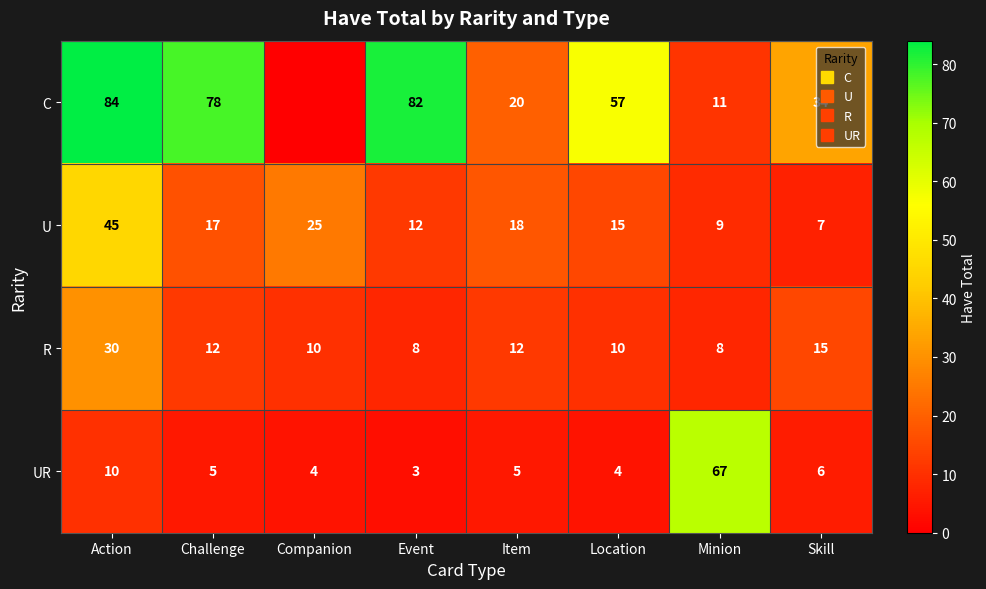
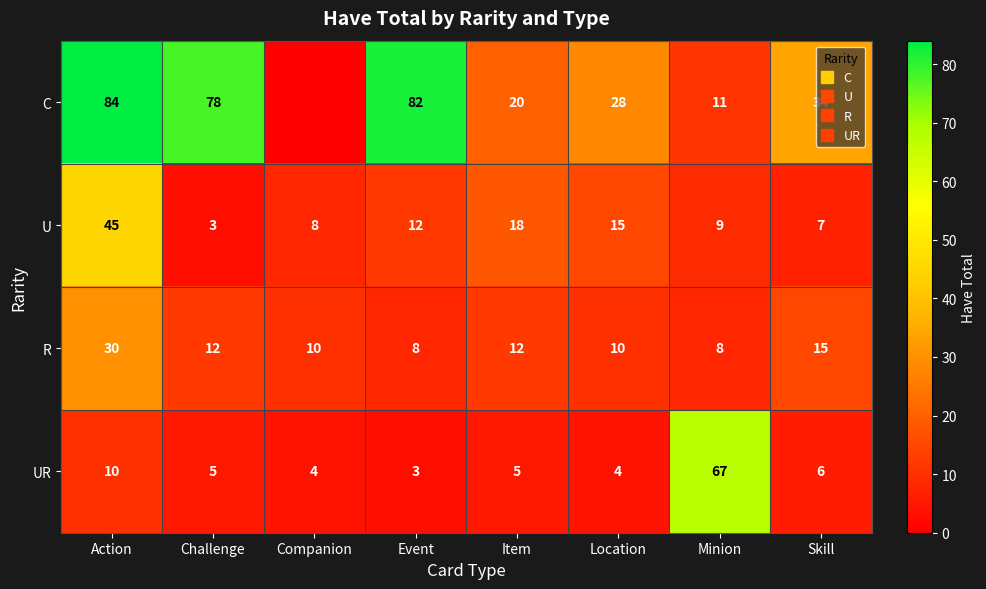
  {
    "C": {
      "Action": 84,
      "Challenge": 78,
      "Event": 82,
      "Item": 20,
-     "Location": 57,
+     "Location": 28,
      "Minion": 11
    },
    "U": {
      "Action": 45,
-     "Challenge": 17,
-     "Companion": 25,
+     "Challenge": 3,
+     "Companion": 8,
      "Event": 12,
      "Item": 18,
      "Location": 15,
      "Minion": 9,
      "Skill": 7
    },
    "R": {
      "Action": 30,
      "Challenge": 12,
      "Companion": 10,
      "Event": 8,
      "Item": 12,
      "Location": 10,
      "Minion": 8,
      "Skill": 15
    },
    "UR": {
      "Action": 10,
      "Challenge": 5,
      "Companion": 4,
      "Event": 3,
      "Item": 5,
      "Location": 4,
      "Minion": 67,
      "Skill": 6
    }
  }
